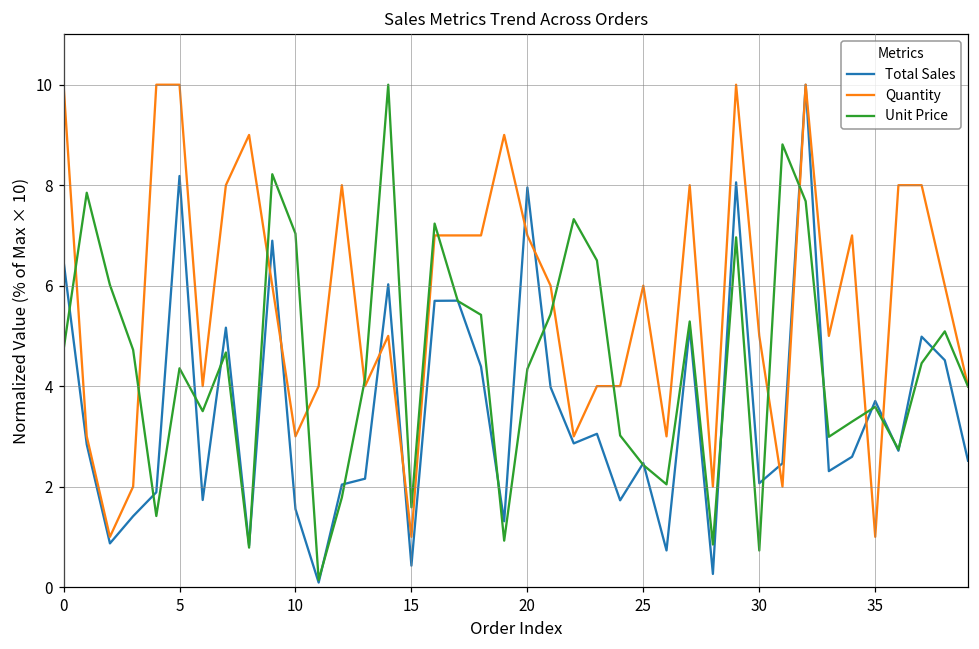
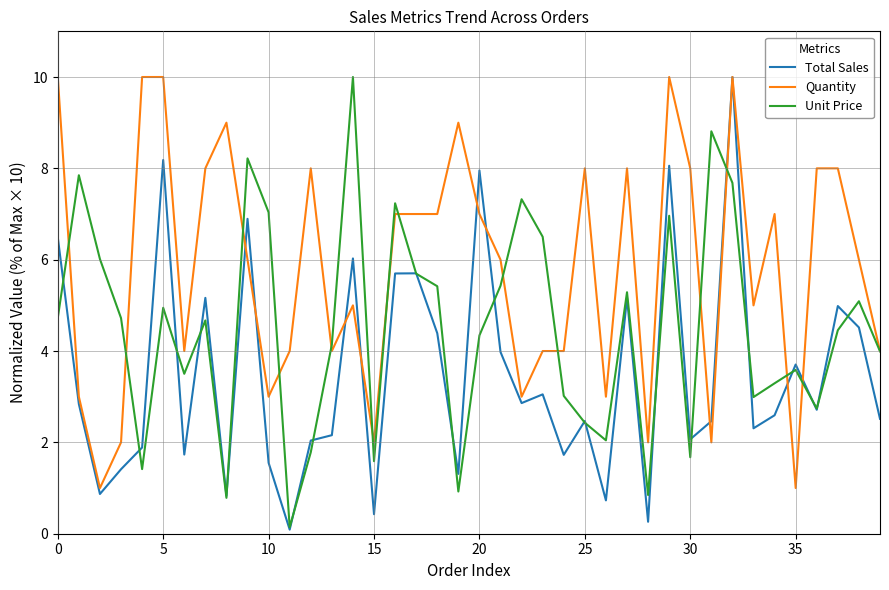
  {
    "Total Sales": {
      "0": 6.5,
      "5": 8.2,
      "10": 1.6,
      "15": 0.4,
      "20": 8.0,
      "30": 2.1,
      "35": 3.7
    },
    "Quantity": {
      "0": 10,
      "5": 10,
      "10": 3,
-     "15": 1,
+     "15": 2,
      "20": 7,
-     "25": 6,
-     "30": 5,
+     "25": 8,
+     "30": 8,
      "35": 1
    },
    "Unit Price": {
      "0": 4.7,
-     "5": 4.4,
+     "5": 4.9,
      "10": 7.0,
      "15": 1.6,
      "20": 4.3,
-     "30": 0.7,
+     "30": 1.7,
      "35": 3.6
    }
  }
